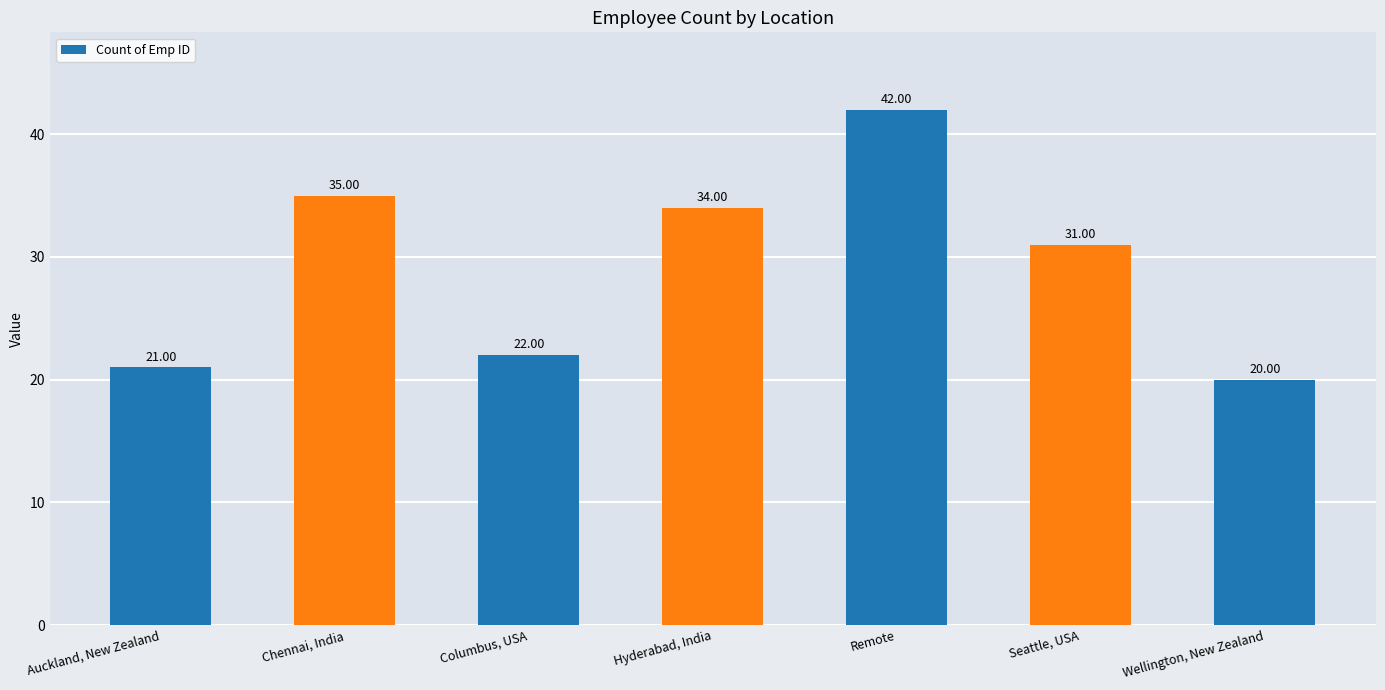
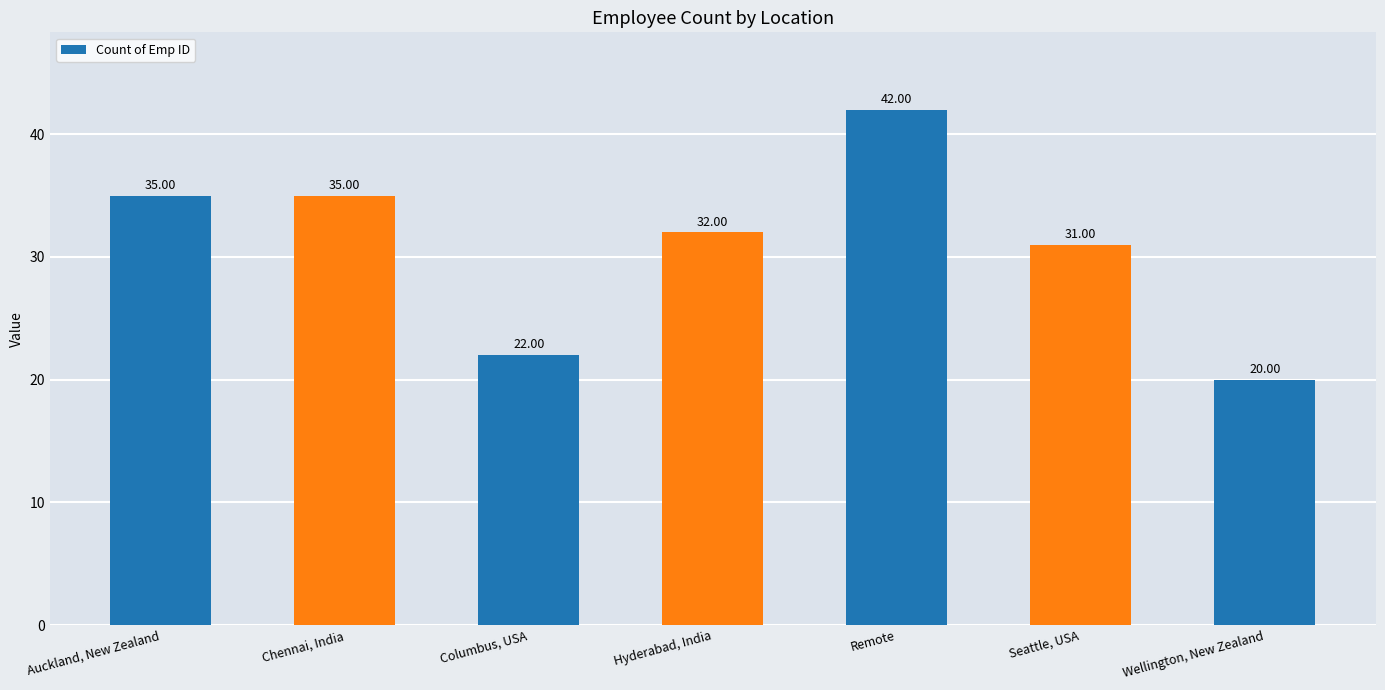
  {
-   "Auckland, New Zealand": 21.00,
+   "Auckland, New Zealand": 35.00,
    "Chennai, India": 35.00,
    "Columbus, USA": 22.00,
-   "Hyderabad, India": 34.00,
+   "Hyderabad, India": 32.00,
    "Remote": 42.00,
    "Seattle, USA": 31.00,
    "Wellington, New Zealand": 20.00
  }
